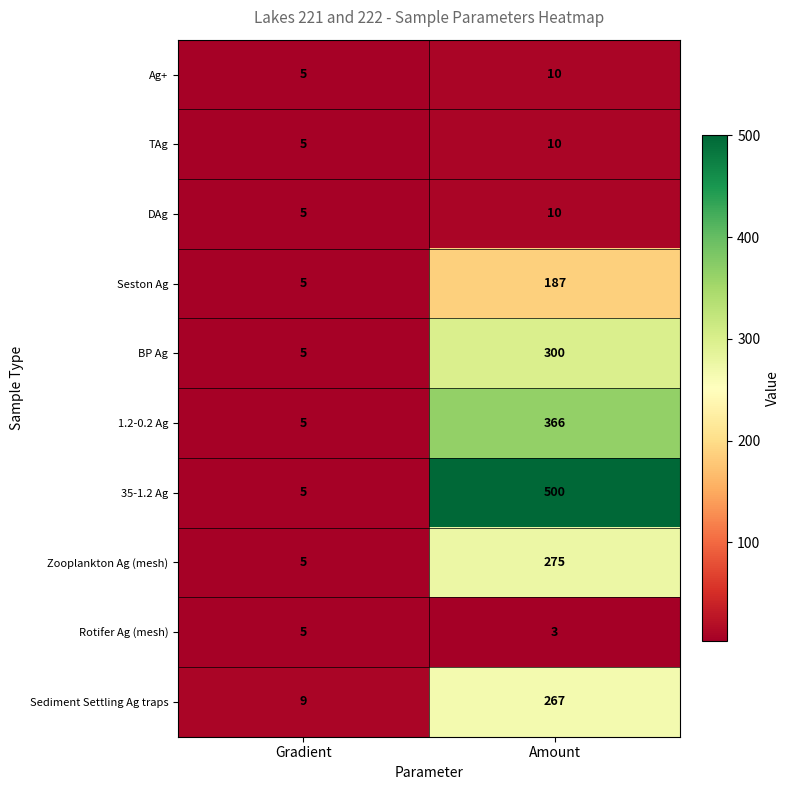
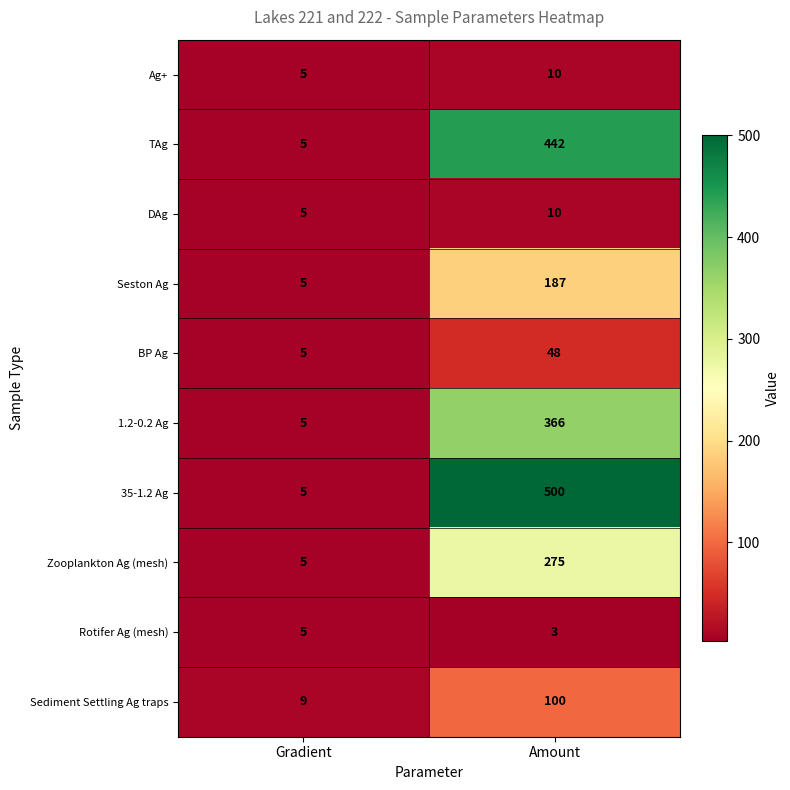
  {
    "Ag+": {
      "Gradient": 5,
      "Amount": 10
    },
    "TAg": {
      "Gradient": 5,
-     "Amount": 10
+     "Amount": 442
    },
    "DAg": {
      "Gradient": 5,
      "Amount": 10
    },
    "Seston Ag": {
      "Gradient": 5,
      "Amount": 187
    },
    "BP Ag": {
      "Gradient": 5,
-     "Amount": 300
+     "Amount": 48
    },
    "1.2-0.2 Ag": {
      "Gradient": 5,
      "Amount": 366
    },
    "35-1.2 Ag": {
      "Gradient": 5,
      "Amount": 500
    },
    "Zooplankton Ag (mesh)": {
      "Gradient": 5,
      "Amount": 275
    },
    "Rotifer Ag (mesh)": {
      "Gradient": 5,
      "Amount": 3
    },
    "Sediment Settling Ag traps": {
      "Gradient": 9,
-     "Amount": 267
+     "Amount": 100
    }
  }
